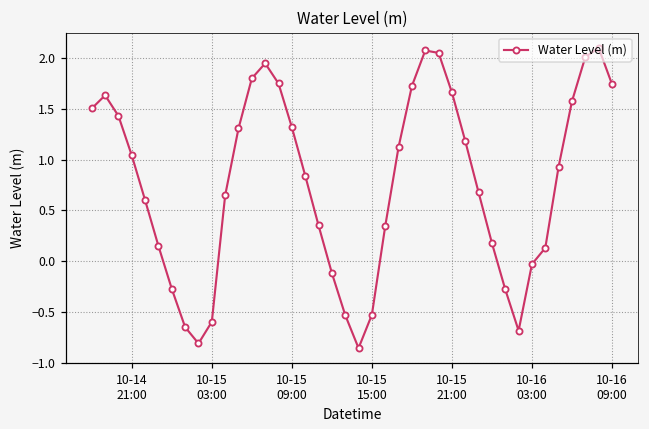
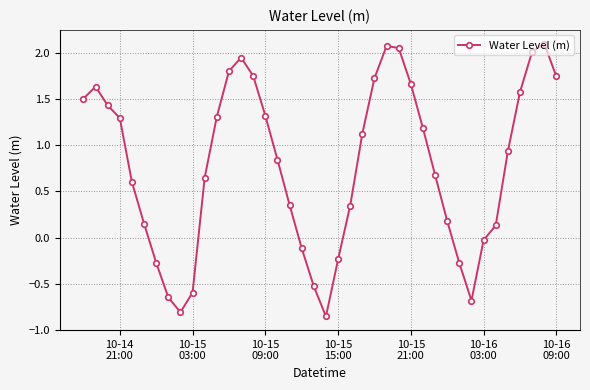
  {
-   "10-14 21:00": 1.0,
+   "10-14 21:00": 1.3,
    "10-15 03:00": -0.6,
    "10-15 09:00": 1.3,
-   "10-15 15:00": -0.5,
+   "10-15 15:00": -0.2,
    "10-15 21:00": 1.7,
    "10-16 03:00": 0.0,
    "10-16 09:00": 1.7
  }
